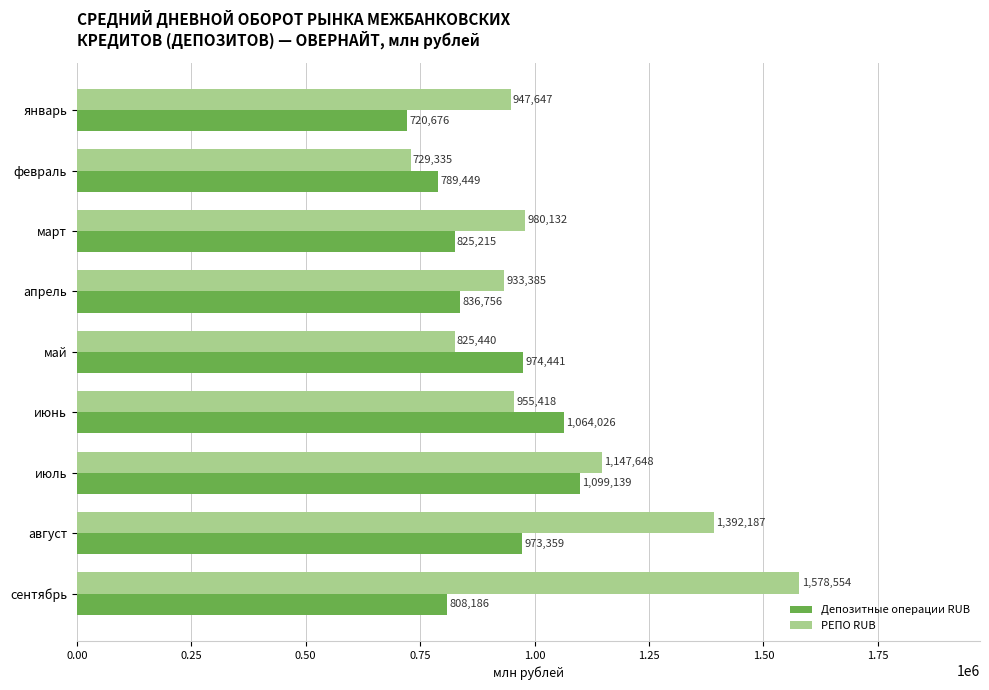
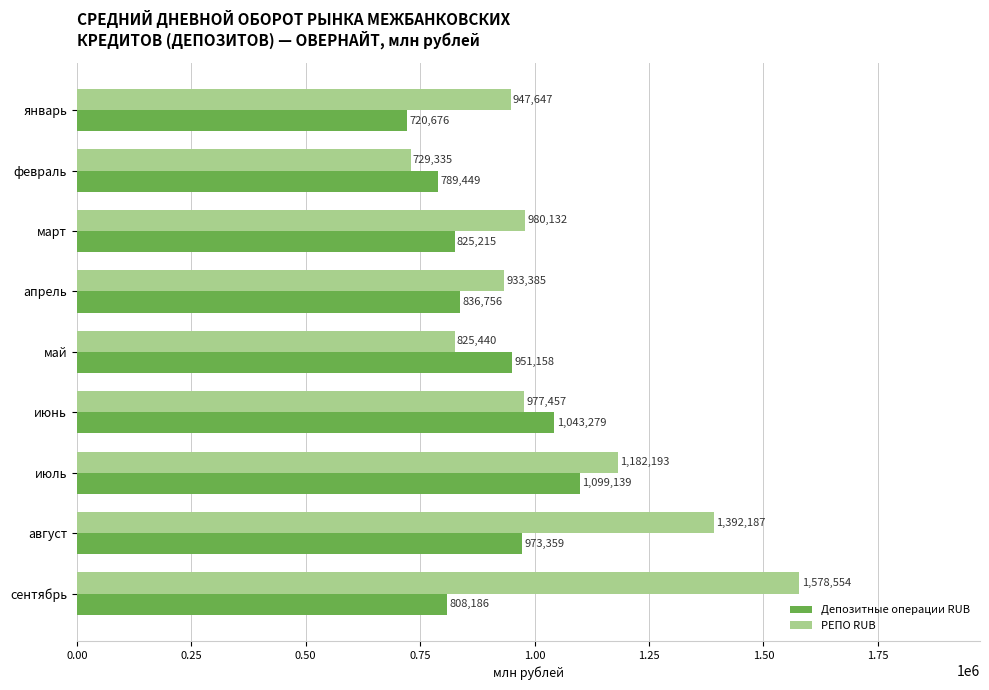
  {
    "Депозитные операции RUB": {
      "январь": "720,676",
      "февраль": "789,449",
      "март": "825,215",
      "апрель": "836,756",
-     "май": "974,441",
-     "июнь": "1,064,026",
+     "май": "951,158",
+     "июнь": "1,043,279",
      "июль": "1,099,139",
      "август": "973,359",
      "сентябрь": "808,186"
    },
    "РЕПО RUB": {
      "январь": "947,647",
      "февраль": "729,335",
      "март": "980,132",
      "апрель": "933,385",
      "май": "825,440",
-     "июнь": "955,418",
-     "июль": "1,147,648",
+     "июнь": "977,457",
+     "июль": "1,182,193",
      "август": "1,392,187",
      "сентябрь": "1,578,554"
    }
  }
